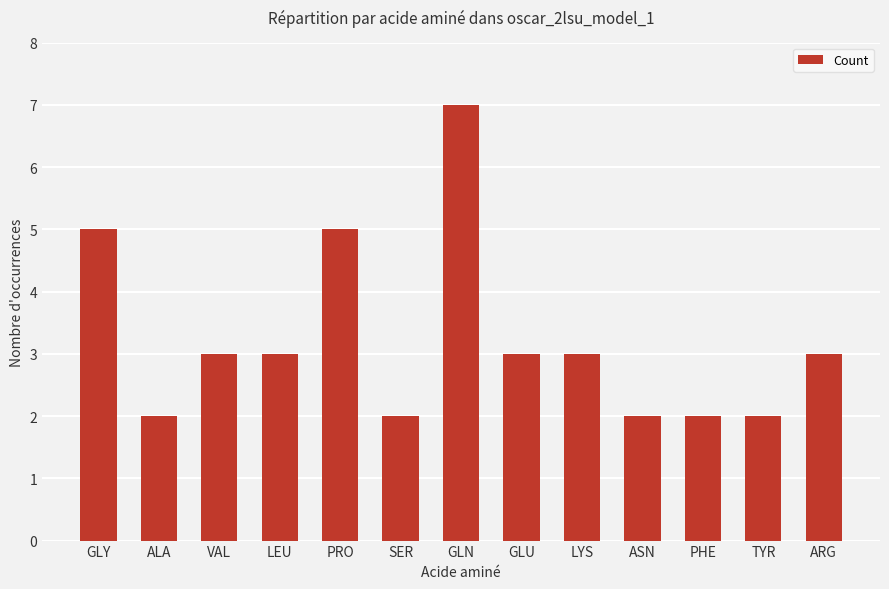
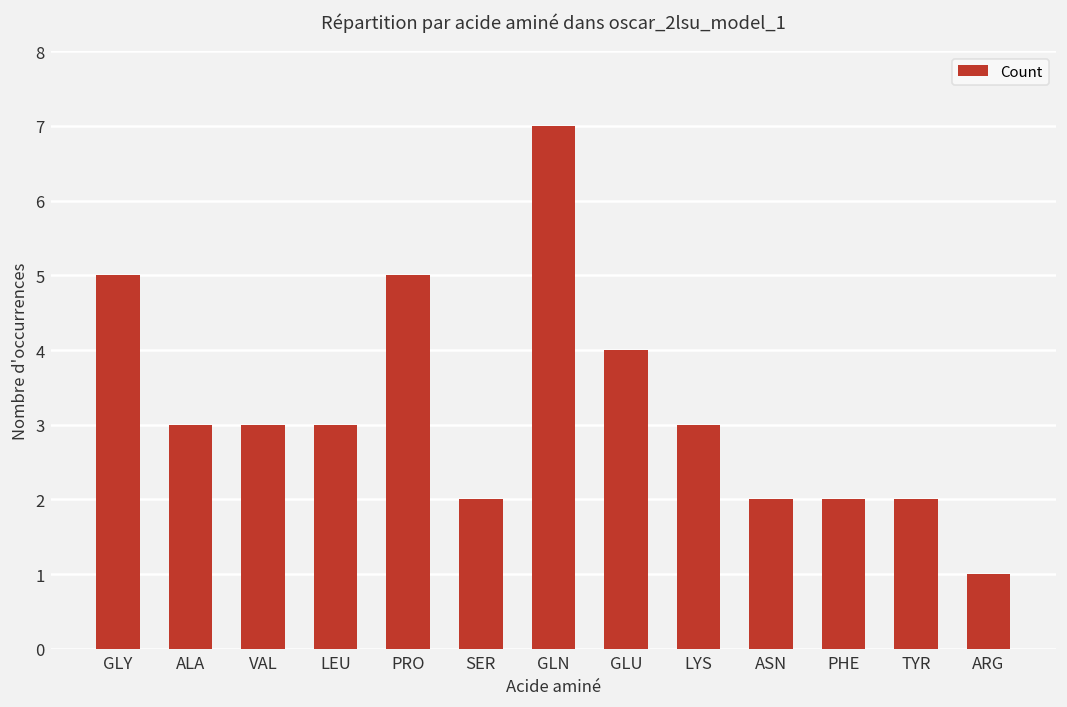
  {
    "GLY": 5,
-   "ALA": 2,
+   "ALA": 3,
    "VAL": 3,
    "LEU": 3,
    "PRO": 5,
    "SER": 2,
    "GLN": 7,
-   "GLU": 3,
+   "GLU": 4,
    "LYS": 3,
    "ASN": 2,
    "PHE": 2,
    "TYR": 2,
-   "ARG": 3
+   "ARG": 1
  }
